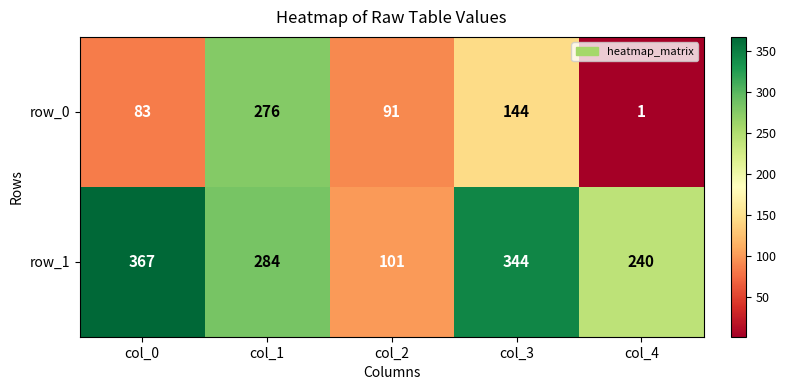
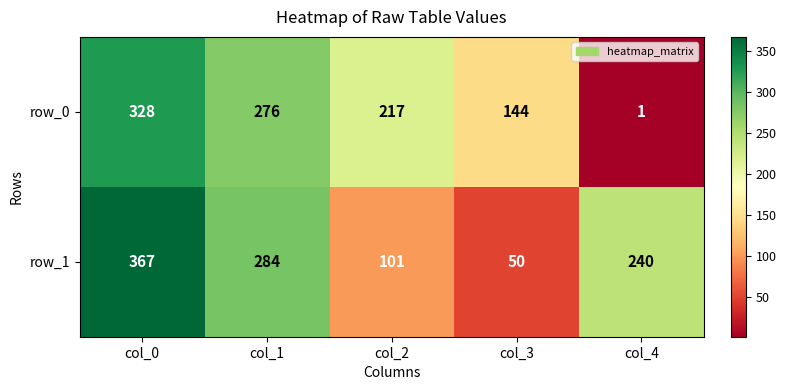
  {
    "row_0": {
-     "col_0": 83,
+     "col_0": 328,
      "col_1": 276,
-     "col_2": 91,
+     "col_2": 217,
      "col_3": 144,
      "col_4": 1
    },
    "row_1": {
      "col_0": 367,
      "col_1": 284,
      "col_2": 101,
-     "col_3": 344,
+     "col_3": 50,
      "col_4": 240
    }
  }
